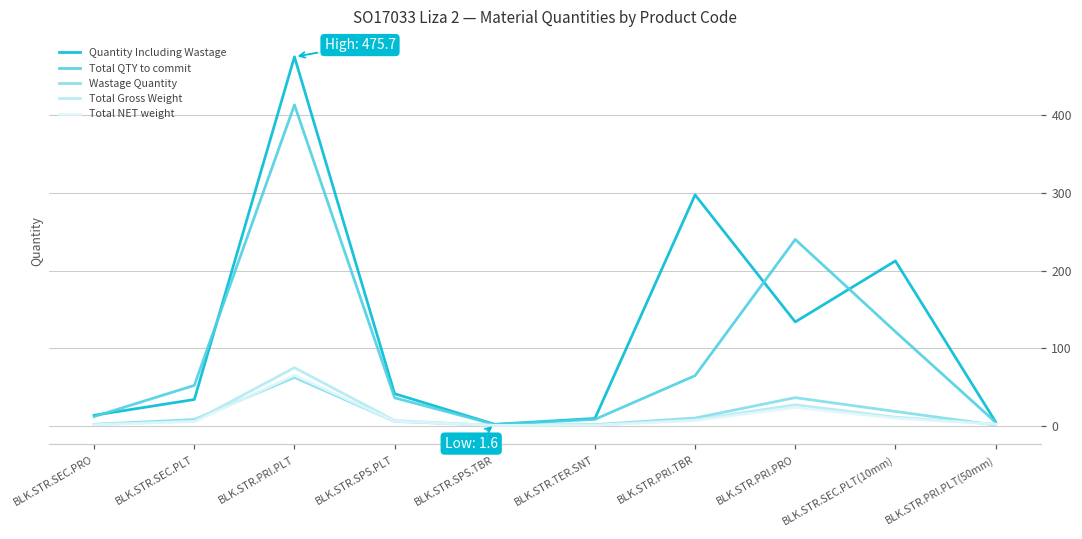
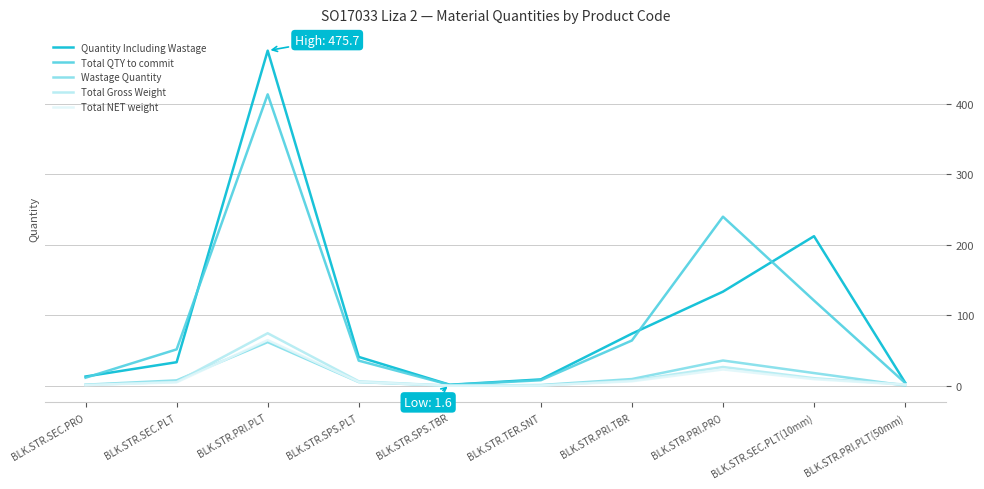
  {
    "Quantity Including Wastage": {
      "BLK.STR.SEC.PLT": 30,
      "BLK.STR.SPS.PLT": 40,
-     "BLK.STR.PRI.TBR": 300,
+     "BLK.STR.PRI.TBR": 70,
      "BLK.STR.PRI.PRO": 130,
      "BLK.STR.SEC.PLT(10mm)": 210
    }
  }
